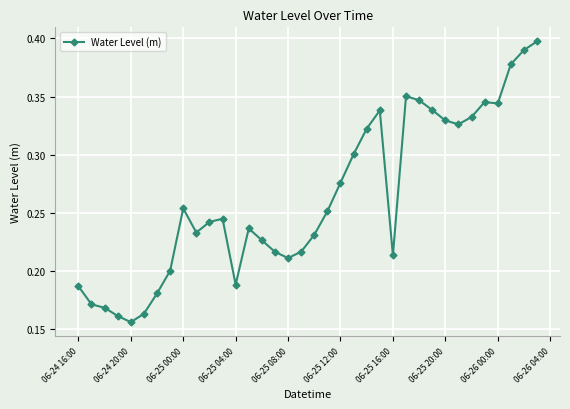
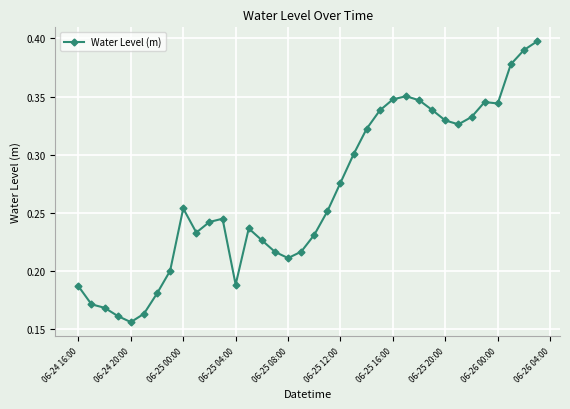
  {
    "06-24 16:00": 0.187,
    "06-24 20:00": 0.156,
    "06-25 00:00": 0.254,
    "06-25 04:00": 0.188,
    "06-25 08:00": 0.211,
    "06-25 12:00": 0.276,
-   "06-25 16:00": 0.213,
+   "06-25 16:00": 0.348,
    "06-25 20:00": 0.329,
    "06-26 00:00": 0.344
  }
